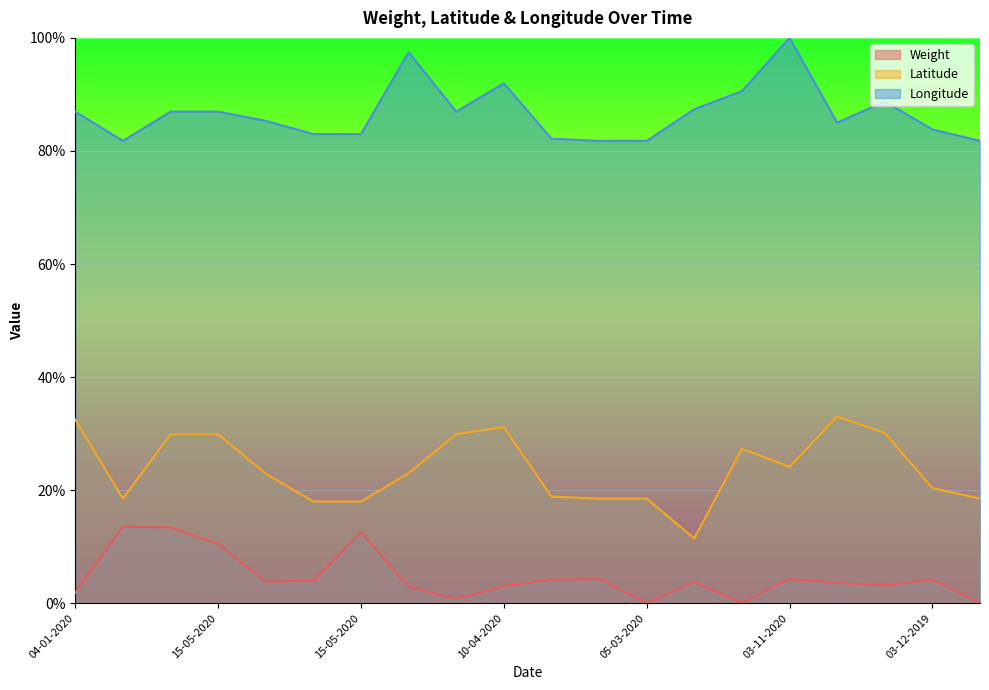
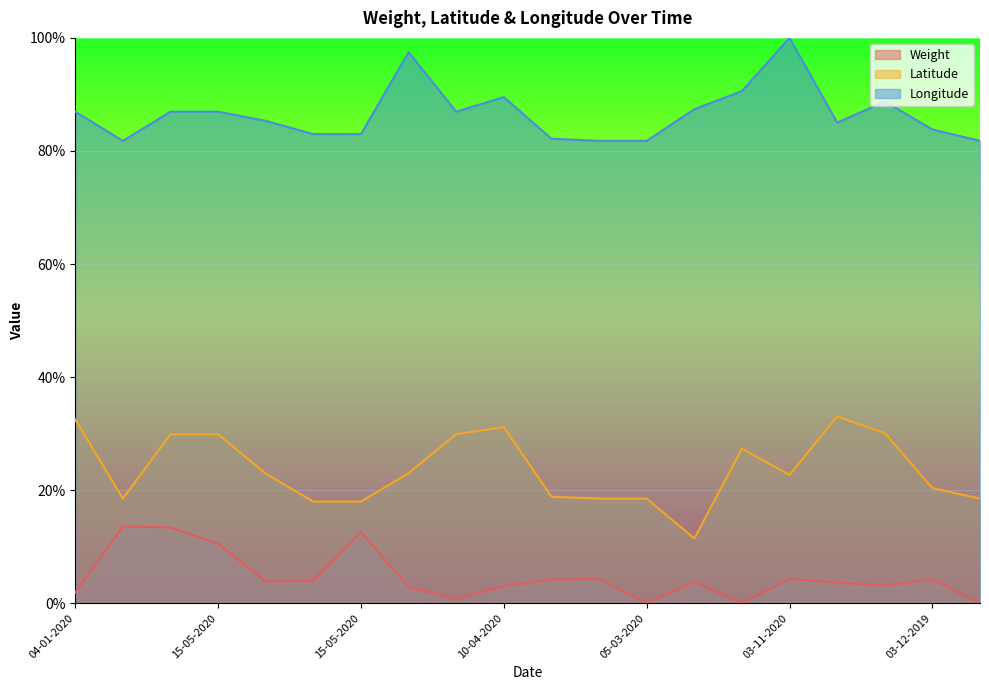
  {
    "Weight": {
      "04-01-2020": "2%",
      "10-04-2020": "3%",
      "05-03-2020": "0%",
      "03-11-2020": "4%",
      "03-12-2019": "4%"
    },
    "Latitude": {
      "04-01-2020": "32%",
      "10-04-2020": "31%",
      "05-03-2020": "19%",
-     "03-11-2020": "24%",
+     "03-11-2020": "23%",
      "03-12-2019": "20%"
    },
    "Longitude": {
      "04-01-2020": "87%",
-     "10-04-2020": "92%",
+     "10-04-2020": "90%",
      "05-03-2020": "82%",
      "03-11-2020": "100%",
      "03-12-2019": "84%"
    }
  }
